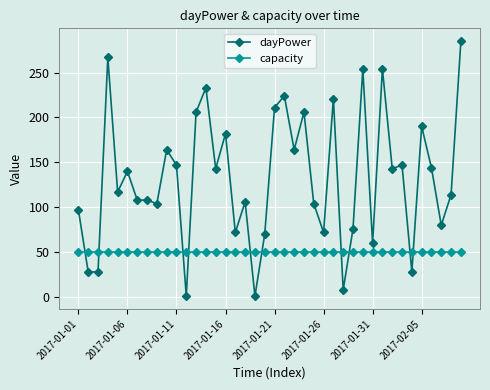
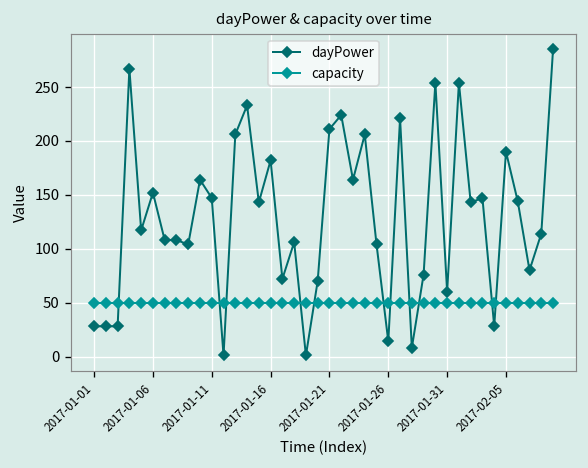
  {
    "dayPower": {
-     "2017-01-01": 100,
-     "2017-01-06": 140,
+     "2017-01-01": 30,
+     "2017-01-06": 150,
      "2017-01-11": 150,
      "2017-01-16": 180,
      "2017-01-21": 210,
-     "2017-01-26": 70,
+     "2017-01-26": 10,
      "2017-01-31": 60,
      "2017-02-05": 190
    },
    "capacity": {
      "2017-01-01": 50,
      "2017-01-06": 50,
      "2017-01-11": 50,
      "2017-01-16": 50,
      "2017-01-21": 50,
      "2017-01-26": 50,
      "2017-01-31": 50,
      "2017-02-05": 50
    }
  }
